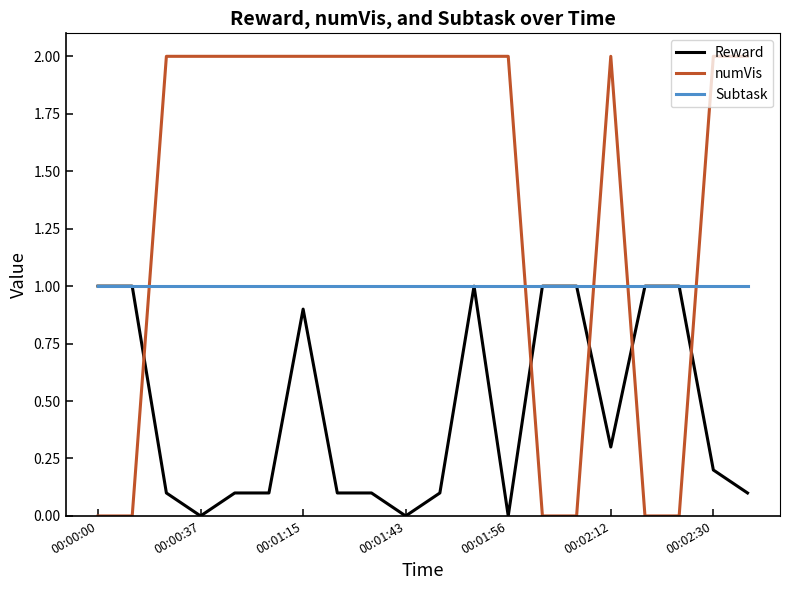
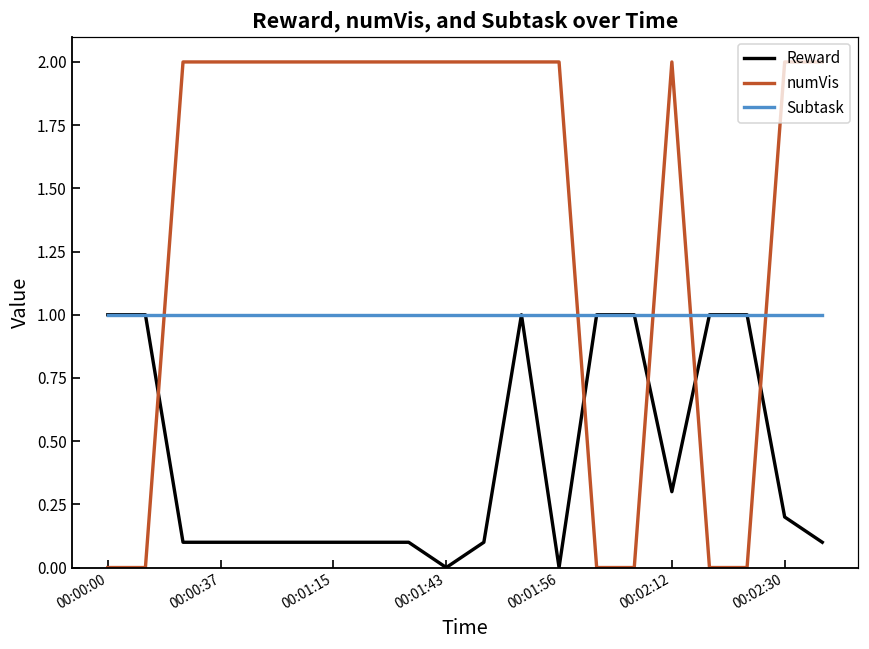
  {
    "Reward": {
-     "00:00:37": 0.0,
-     "00:01:15": 0.9,
+     "00:00:37": 0.1,
+     "00:01:15": 0.1,
      "00:01:43": 0.0,
      "00:01:56": 0.0,
      "00:02:12": 0.3,
      "00:02:30": 0.2
    },
    "numVis": {
      "00:00:00": 0.0,
      "00:00:37": 2.0,
      "00:01:15": 2.0,
      "00:01:43": 2.0,
      "00:01:56": 2.0,
      "00:02:12": 2.0
    },
    "Subtask": {
      "00:00:37": 1.0,
      "00:01:15": 1.0,
      "00:01:43": 1.0,
      "00:01:56": 1.0,
      "00:02:12": 1.0,
      "00:02:30": 1.0
    }
  }
